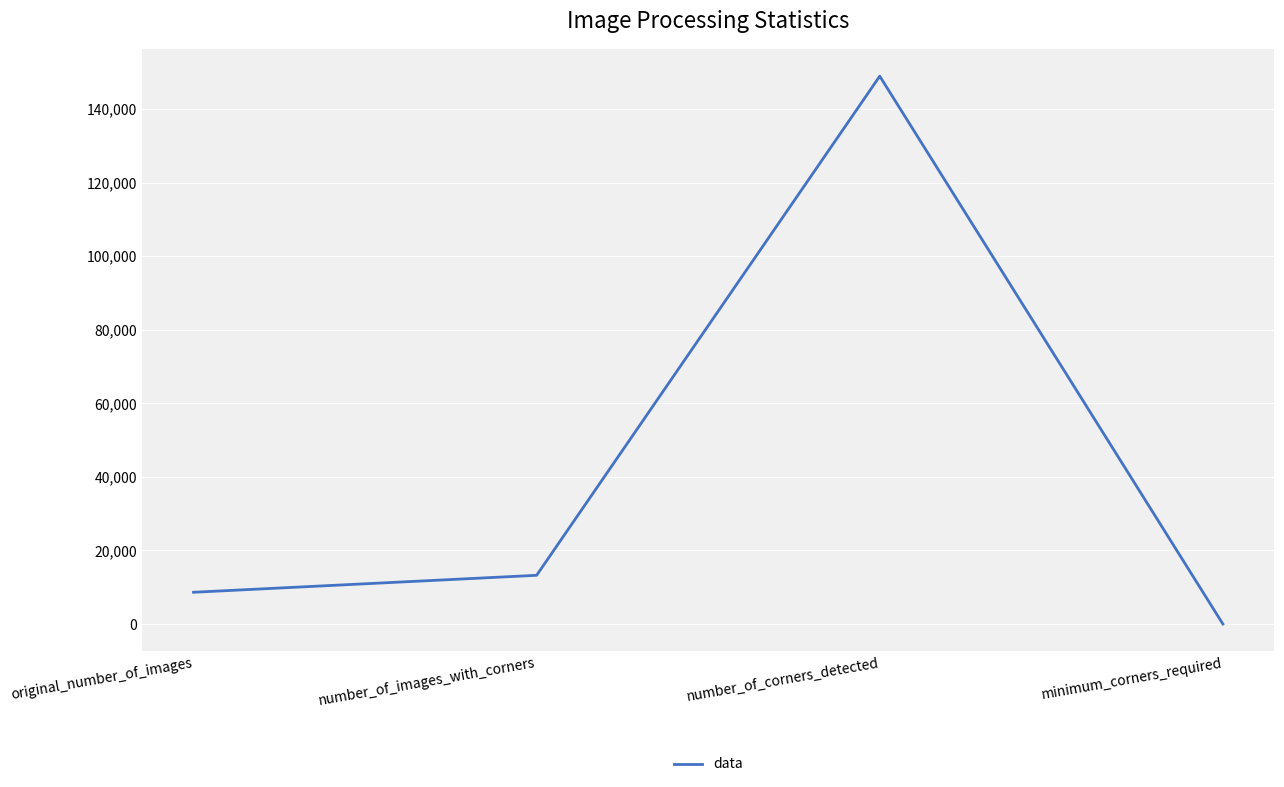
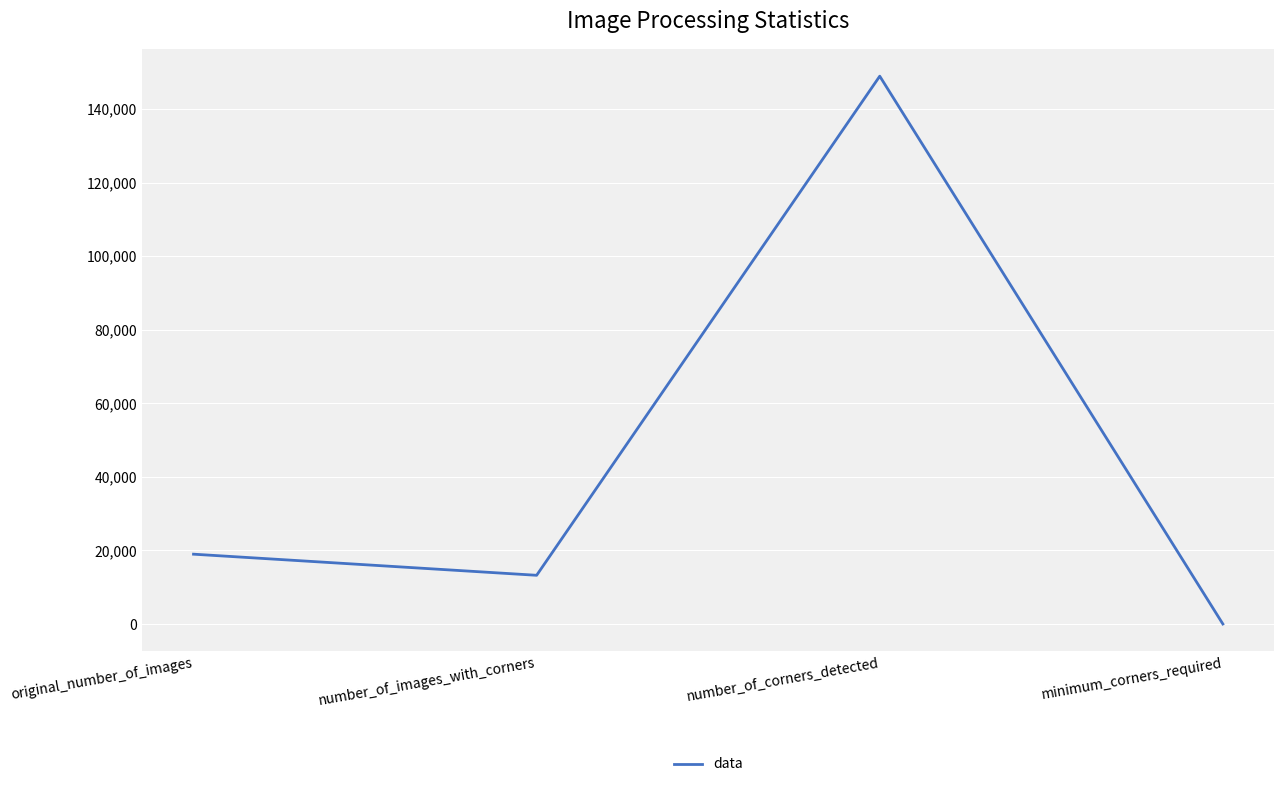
  {
-   "original_number_of_images": "9,000",
+   "original_number_of_images": "19,000",
    "number_of_images_with_corners": "13,000",
    "number_of_corners_detected": "149,000",
    "minimum_corners_required": "0"
  }
